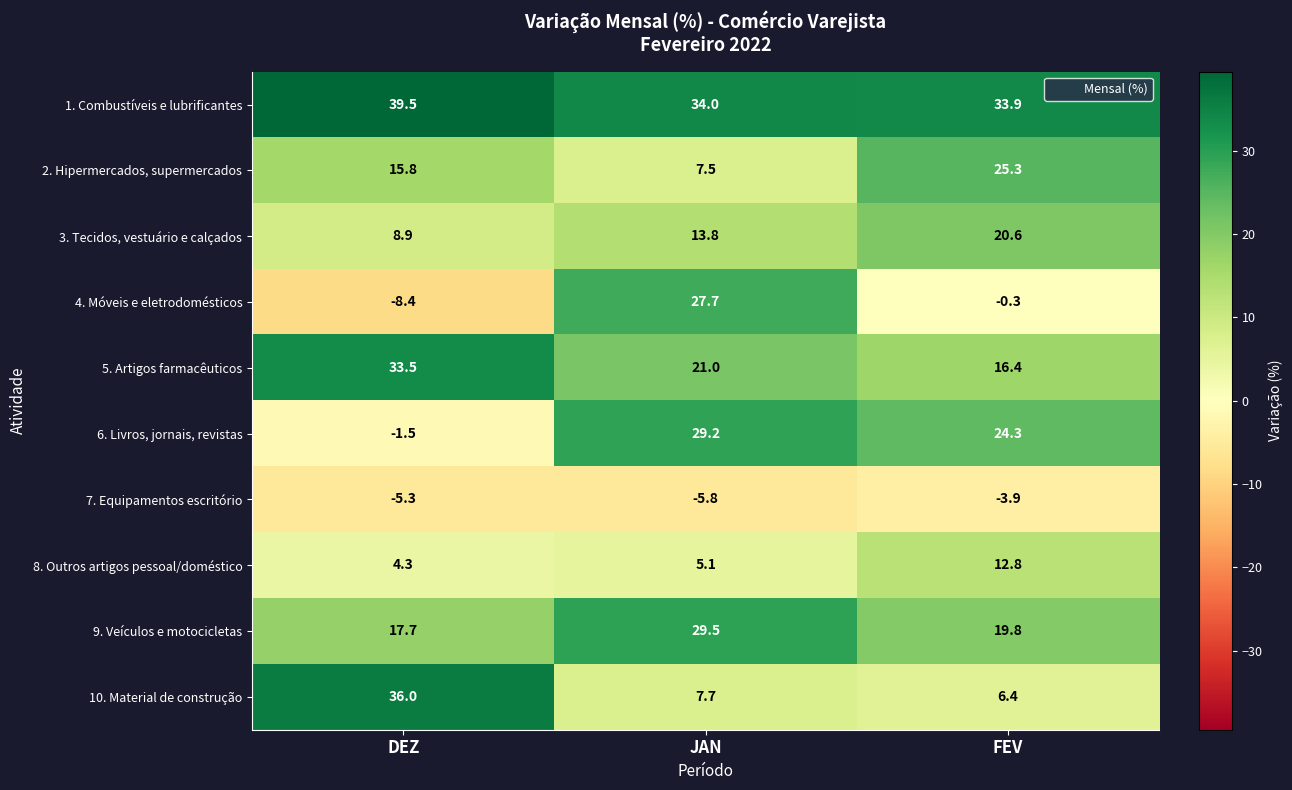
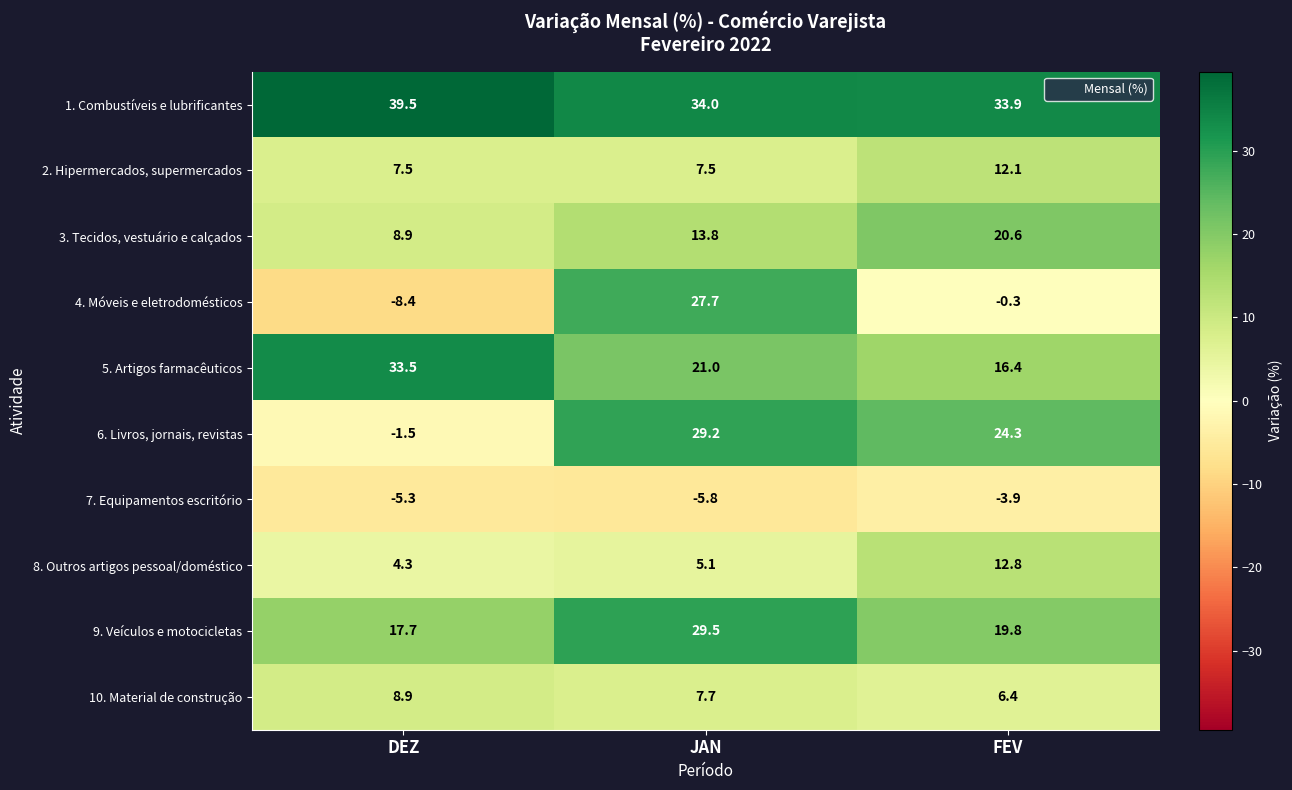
  {
    "1. Combustíveis e lubrificantes": {
      "DEZ": 39.5,
      "JAN": 34.0,
      "FEV": 33.9
    },
    "2. Hipermercados, supermercados": {
-     "DEZ": 15.8,
+     "DEZ": 7.5,
      "JAN": 7.5,
-     "FEV": 25.3
+     "FEV": 12.1
    },
    "3. Tecidos, vestuário e calçados": {
      "DEZ": 8.9,
      "JAN": 13.8,
      "FEV": 20.6
    },
    "4. Móveis e eletrodomésticos": {
      "DEZ": -8.4,
      "JAN": 27.7,
      "FEV": -0.3
    },
    "5. Artigos farmacêuticos": {
      "DEZ": 33.5,
      "JAN": 21.0,
      "FEV": 16.4
    },
    "6. Livros, jornais, revistas": {
      "DEZ": -1.5,
      "JAN": 29.2,
      "FEV": 24.3
    },
    "7. Equipamentos escritório": {
      "DEZ": -5.3,
      "JAN": -5.8,
      "FEV": -3.9
    },
    "8. Outros artigos pessoal/doméstico": {
      "DEZ": 4.3,
      "JAN": 5.1,
      "FEV": 12.8
    },
    "9. Veículos e motocicletas": {
      "DEZ": 17.7,
      "JAN": 29.5,
      "FEV": 19.8
    },
    "10. Material de construção": {
-     "DEZ": 36.0,
+     "DEZ": 8.9,
      "JAN": 7.7,
      "FEV": 6.4
    }
  }
